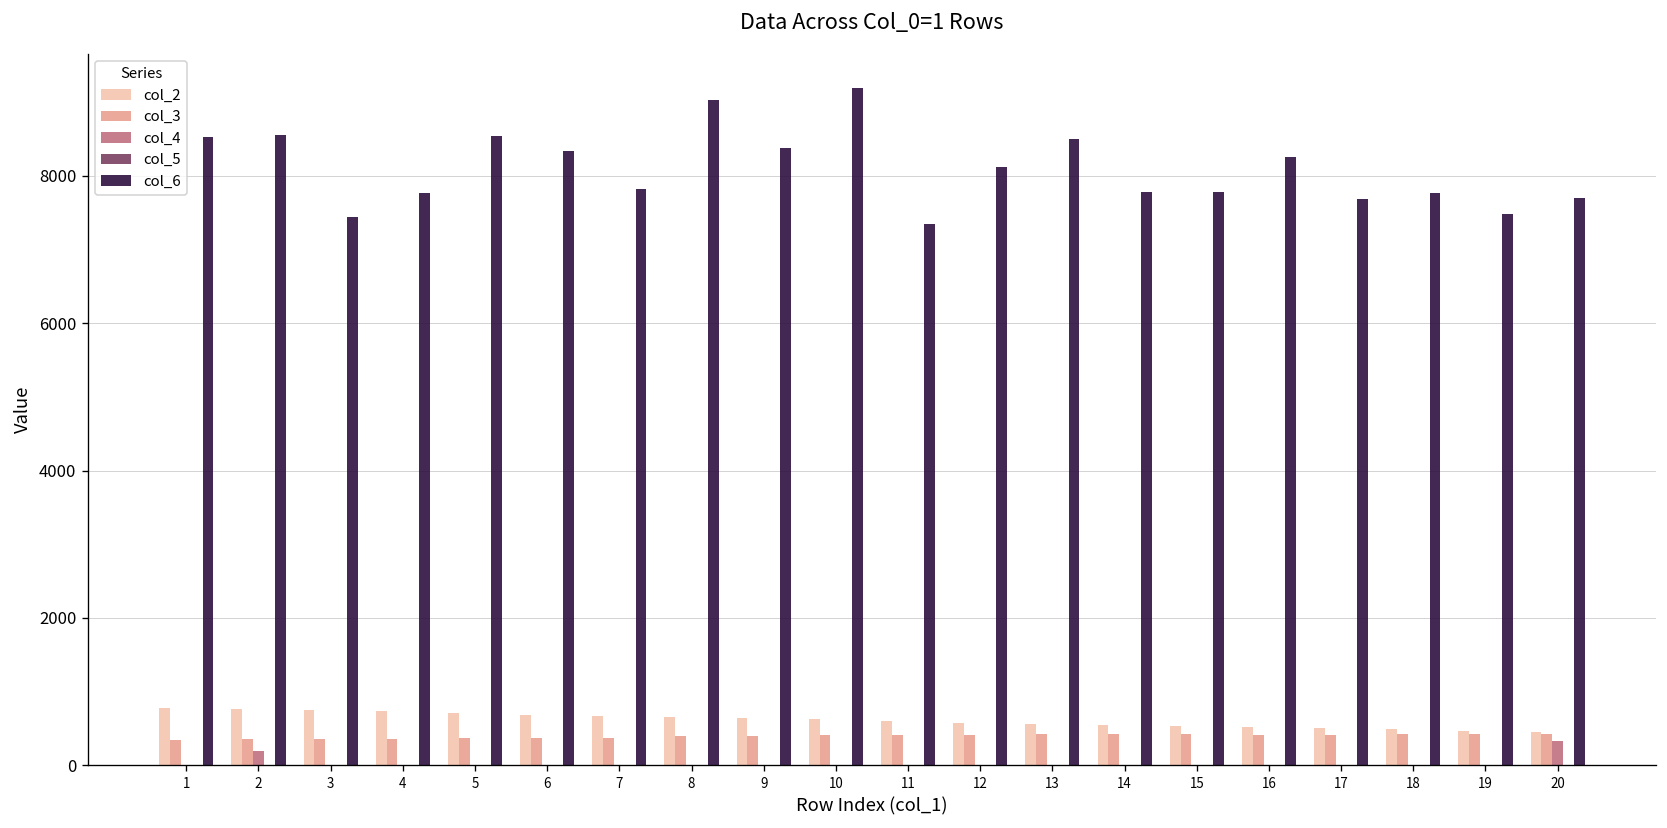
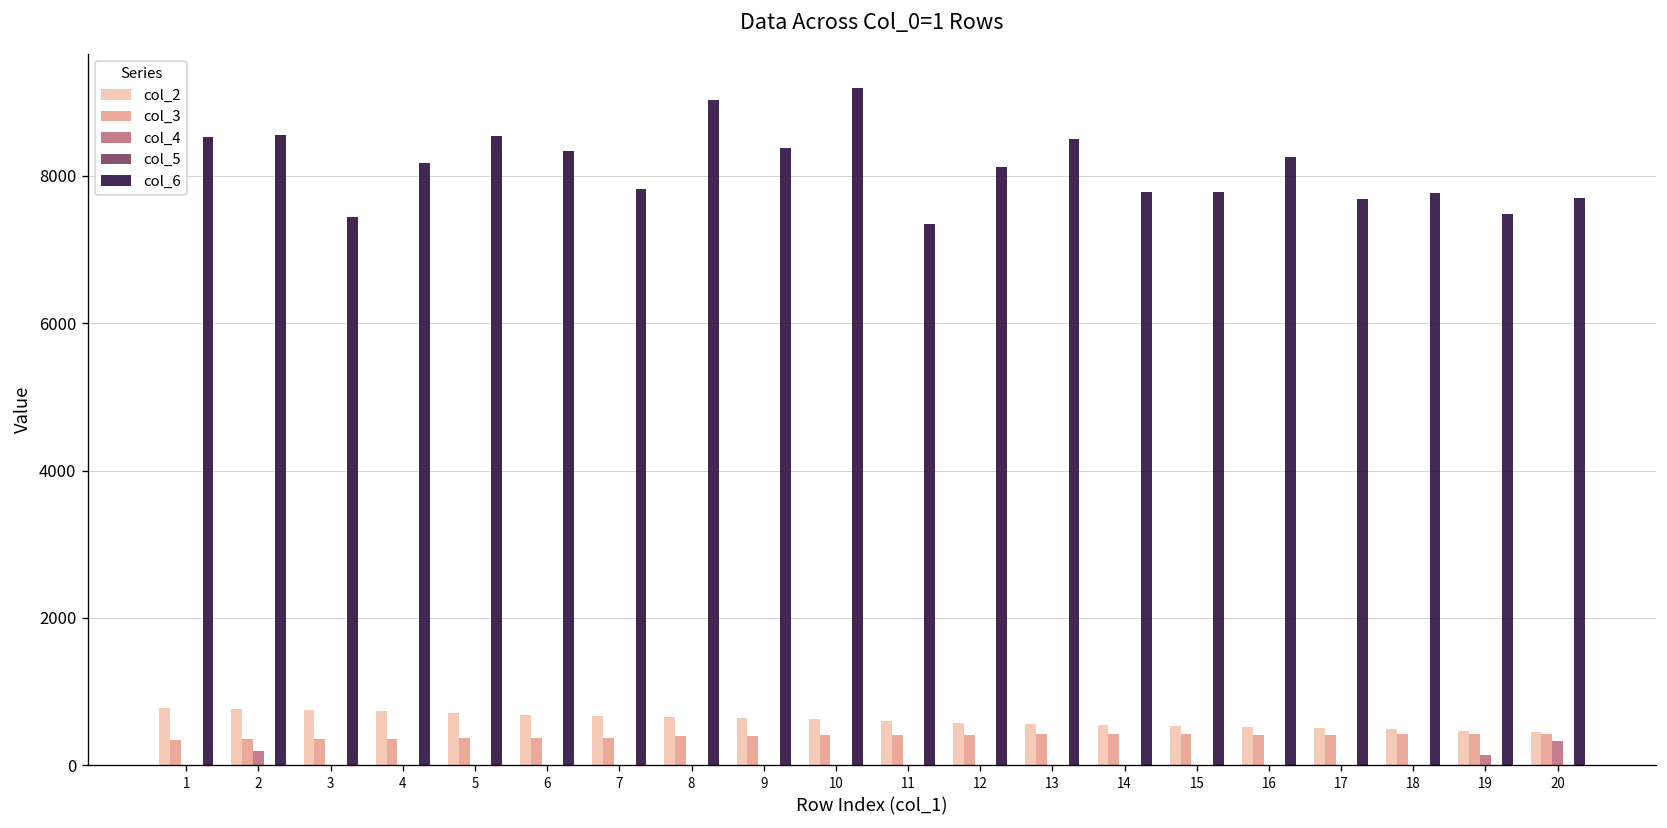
  {
    "col_4": {
      "1": 0,
      "2": 200,
-     "19": 0,
+     "19": 100,
      "20": 300
    },
    "col_5": {
      "1": 0
    },
    "col_6": {
      "1": 8500,
      "2": 8600,
      "3": 7400,
-     "4": 7800,
+     "4": 8200,
      "5": 8500,
      "6": 8300,
      "7": 7800,
      "8": 9000,
      "9": 8400,
      "10": 9200,
      "11": 7300,
      "12": 8100,
      "13": 8500,
      "14": 7800,
      "15": 7800,
      "16": 8300,
      "17": 7700,
      "18": 7800,
      "19": 7500,
      "20": 7700
    }
  }
